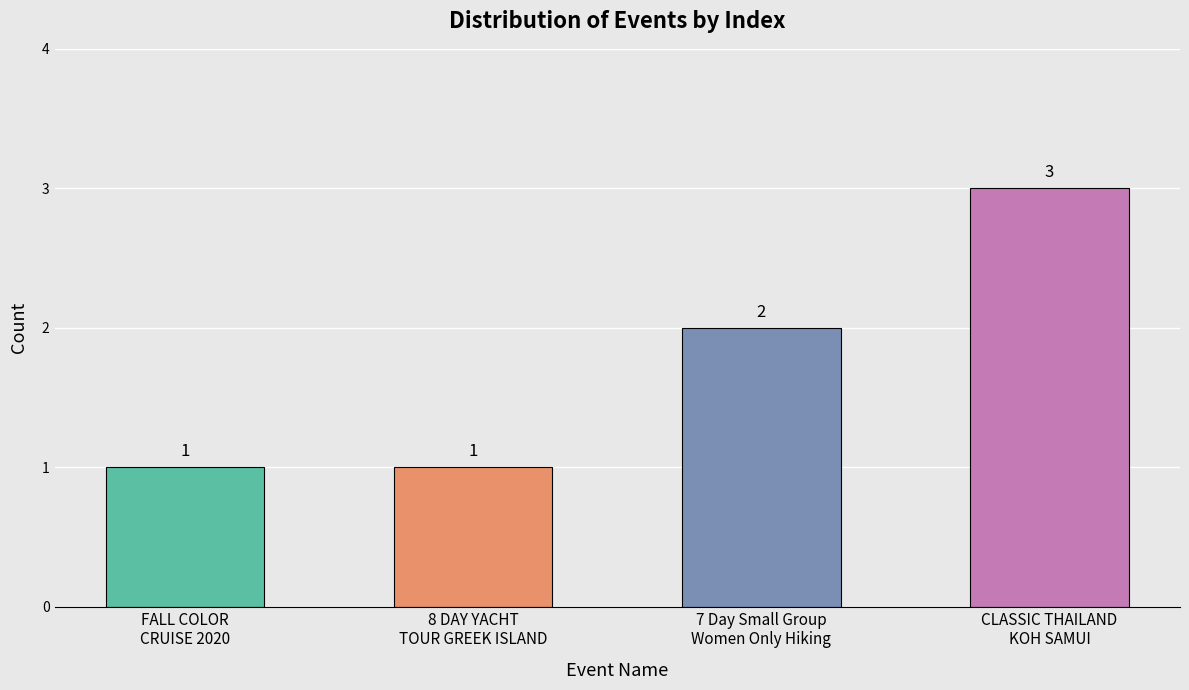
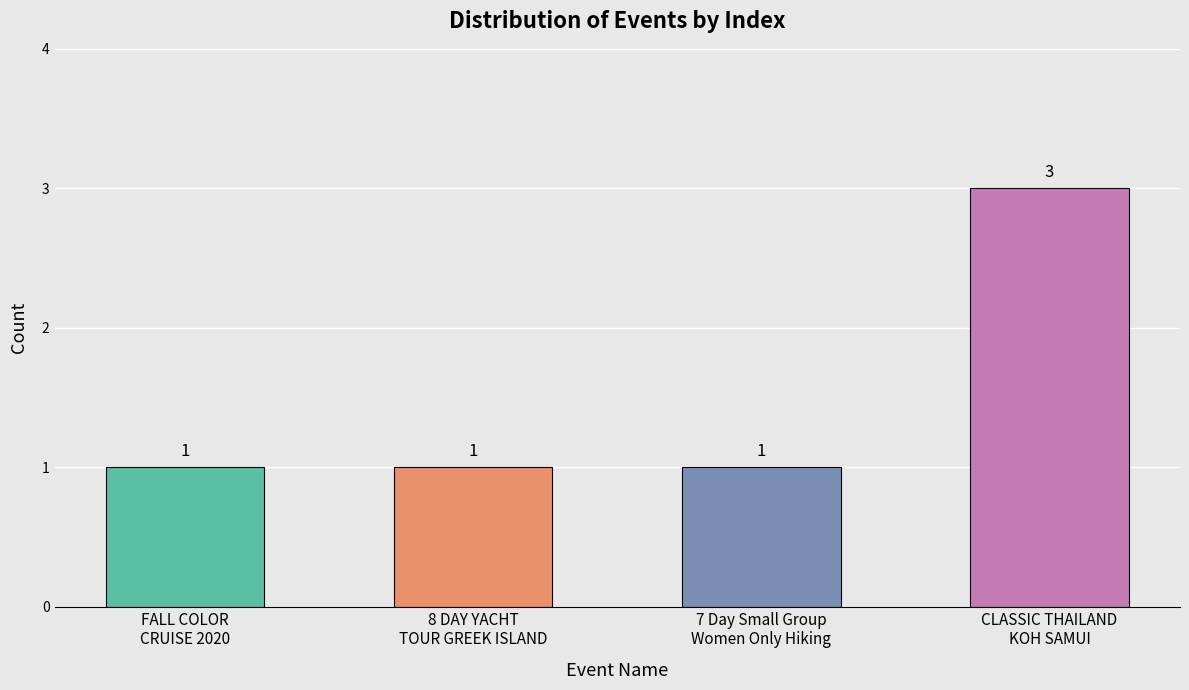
  {
    "FALL COLOR CRUISE 2020": 1,
    "8 DAY YACHT TOUR GREEK ISLAND": 1,
-   "7 Day Small Group Women Only Hiking": 2,
+   "7 Day Small Group Women Only Hiking": 1,
    "CLASSIC THAILAND KOH SAMUI": 3
  }
